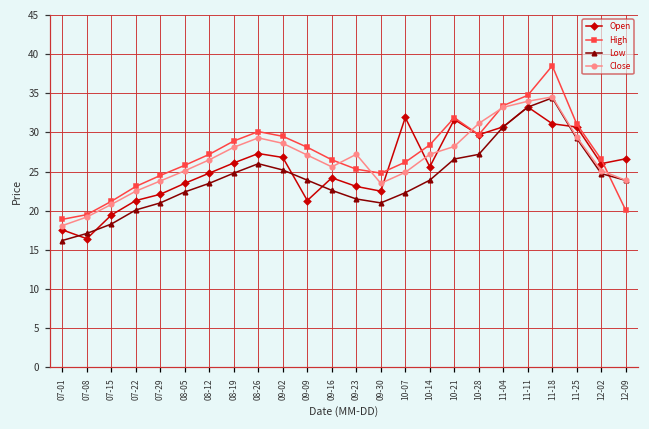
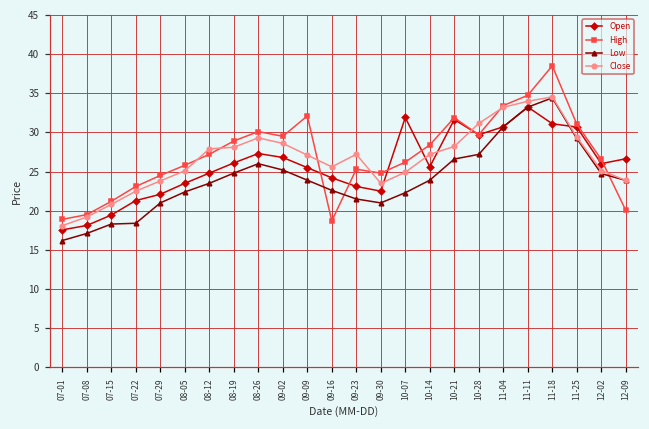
  {
    "Open": {
      "07-01": 18,
-     "07-08": 16,
+     "07-08": 18,
      "07-15": 19,
      "07-22": 21,
      "07-29": 22,
      "08-05": 24,
      "08-12": 25,
      "08-19": 26,
      "08-26": 27,
      "09-02": 27,
-     "09-09": 21,
+     "09-09": 26,
      "09-16": 24,
      "09-23": 23,
      "09-30": 23,
      "10-07": 32,
      "10-14": 26,
      "11-18": 31,
      "11-25": 31,
      "12-02": 26,
      "12-09": 27
    },
    "High": {
      "07-01": 19,
      "07-15": 21,
      "07-22": 23,
      "07-29": 25,
      "08-05": 26,
      "08-12": 27,
      "08-19": 29,
      "08-26": 30,
      "09-02": 30,
-     "09-09": 28,
-     "09-16": 27,
+     "09-09": 32,
+     "09-16": 19,
      "09-23": 25,
      "09-30": 25,
      "10-07": 26,
      "10-14": 28,
      "11-11": 35,
      "11-18": 39,
      "11-25": 31,
      "12-02": 27,
      "12-09": 20
    },
    "Low": {
      "07-01": 16,
      "07-08": 17,
      "07-15": 18,
-     "07-22": 20,
+     "07-22": 18,
      "07-29": 21,
      "08-05": 22,
      "08-12": 24,
      "08-19": 25,
      "08-26": 26,
      "09-02": 25,
      "09-09": 24,
      "09-16": 23,
      "09-23": 22,
      "09-30": 21,
      "10-07": 22,
      "10-14": 24,
      "10-21": 27,
      "10-28": 27,
      "12-02": 25
    },
    "Close": {
      "07-01": 18,
      "07-15": 21,
      "07-22": 23,
      "07-29": 24,
      "08-05": 25,
-     "08-12": 27,
+     "08-12": 28,
      "08-19": 28,
      "08-26": 29,
      "09-02": 29,
      "09-09": 27,
      "09-16": 26,
      "09-23": 27,
      "09-30": 24,
      "10-07": 25,
      "10-14": 27,
      "10-21": 28,
      "10-28": 31,
      "11-11": 34,
      "12-02": 25
    }
  }
